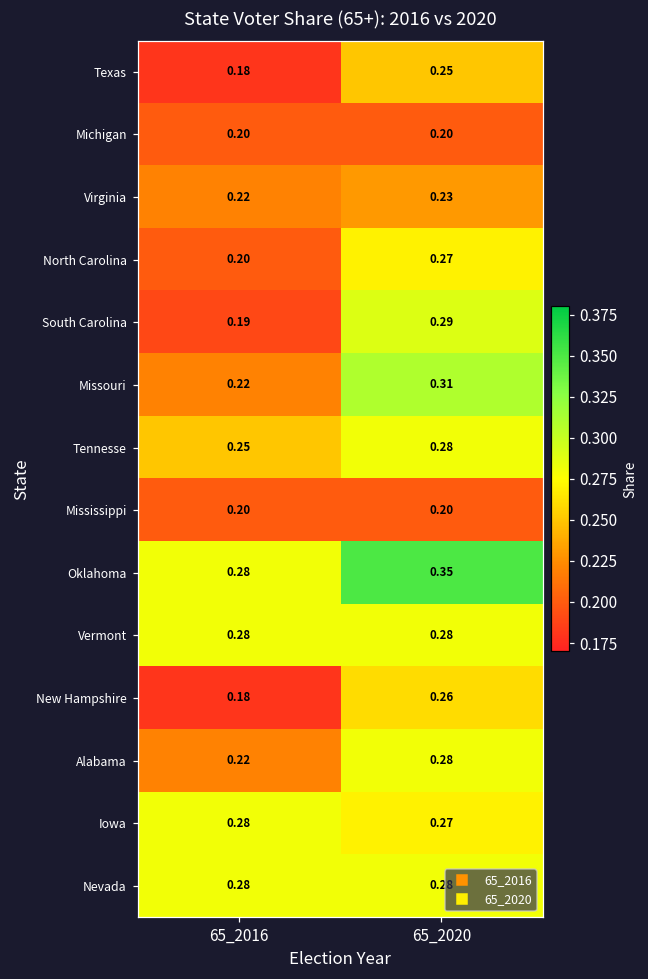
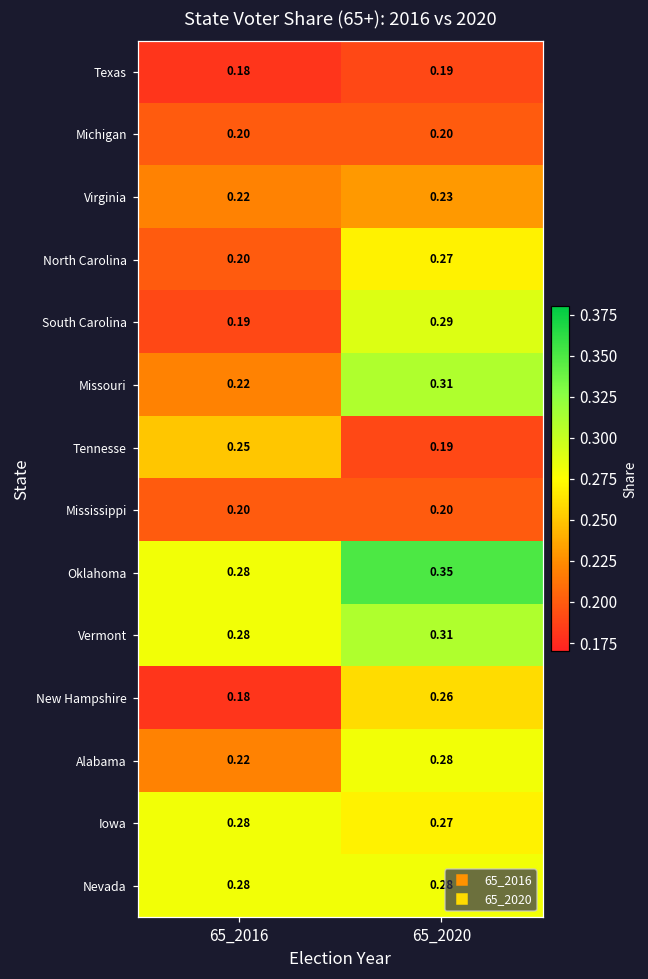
  {
    "Texas": {
      "65_2016": 0.18,
-     "65_2020": 0.25
+     "65_2020": 0.19
    },
    "Michigan": {
      "65_2016": 0.20,
      "65_2020": 0.20
    },
    "Virginia": {
      "65_2016": 0.22,
      "65_2020": 0.23
    },
    "North Carolina": {
      "65_2016": 0.20,
      "65_2020": 0.27
    },
    "South Carolina": {
      "65_2016": 0.19,
      "65_2020": 0.29
    },
    "Missouri": {
      "65_2016": 0.22,
      "65_2020": 0.31
    },
    "Tennesse": {
      "65_2016": 0.25,
-     "65_2020": 0.28
+     "65_2020": 0.19
    },
    "Mississippi": {
      "65_2016": 0.20,
      "65_2020": 0.20
    },
    "Oklahoma": {
      "65_2016": 0.28,
      "65_2020": 0.35
    },
    "Vermont": {
      "65_2016": 0.28,
-     "65_2020": 0.28
+     "65_2020": 0.31
    },
    "New Hampshire": {
      "65_2016": 0.18,
      "65_2020": 0.26
    },
    "Alabama": {
      "65_2016": 0.22,
      "65_2020": 0.28
    },
    "Iowa": {
      "65_2016": 0.28,
      "65_2020": 0.27
    },
    "Nevada": {
      "65_2016": 0.28
    }
  }
